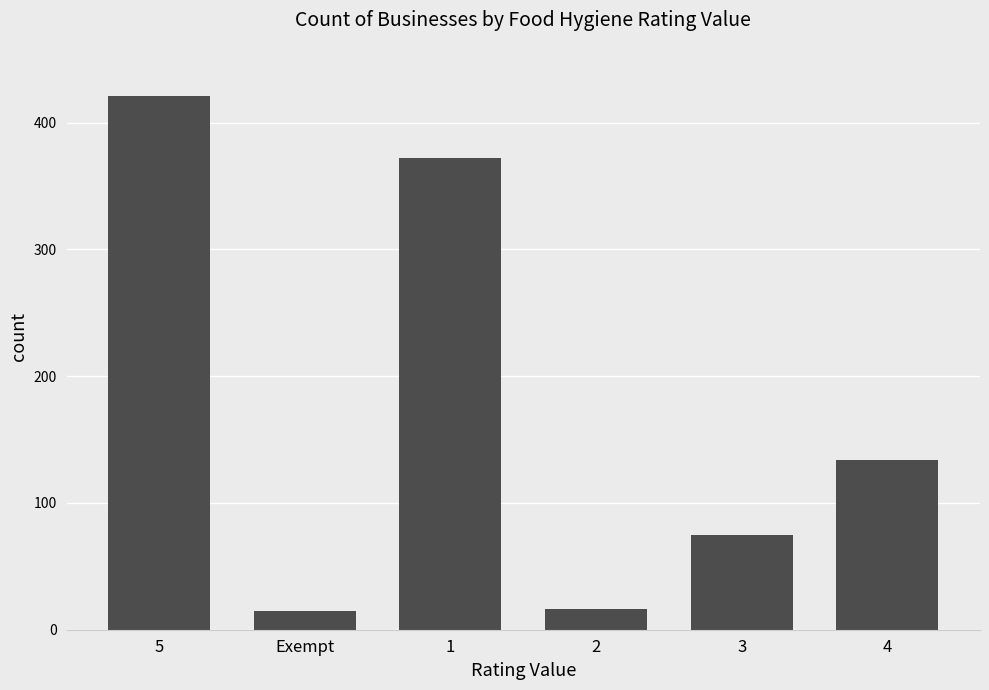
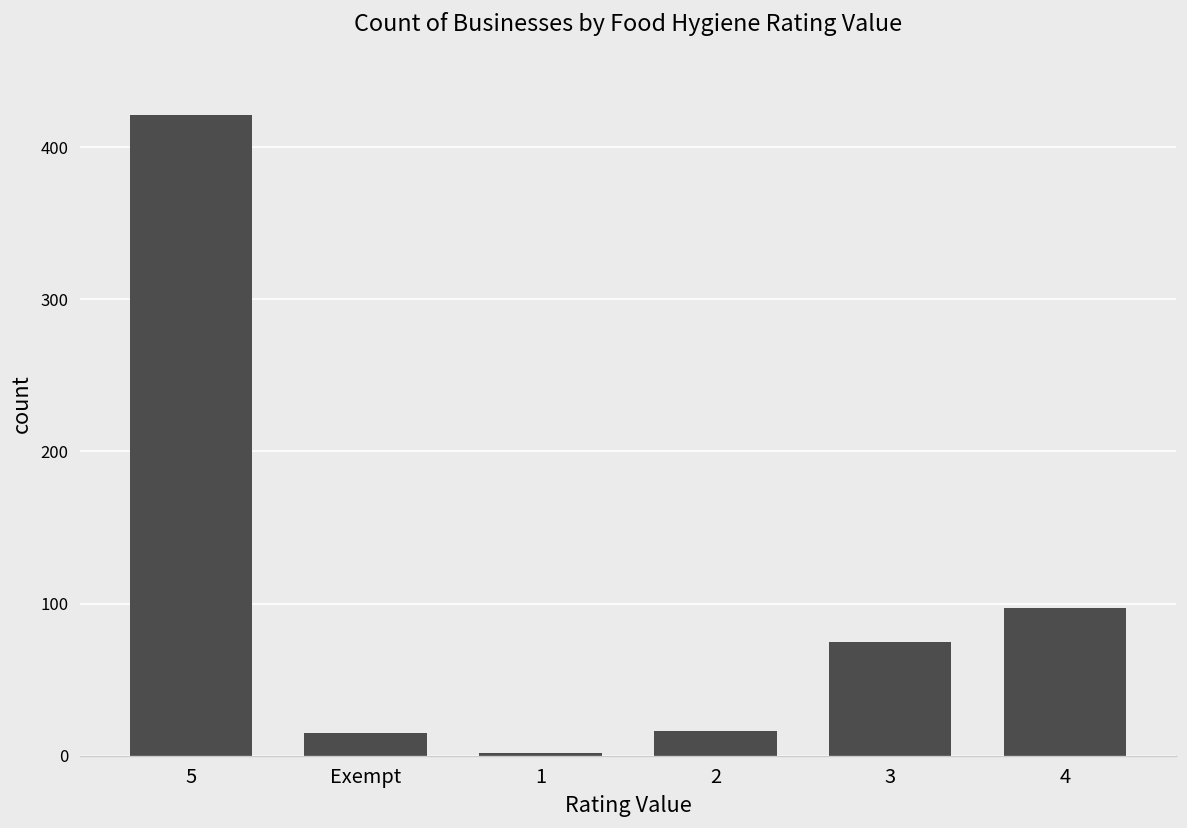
  {
    "5": 421,
    "Exempt": 15,
-   "1": 372,
+   "1": 2,
    "2": 16,
    "3": 75,
-   "4": 134
+   "4": 97
  }
